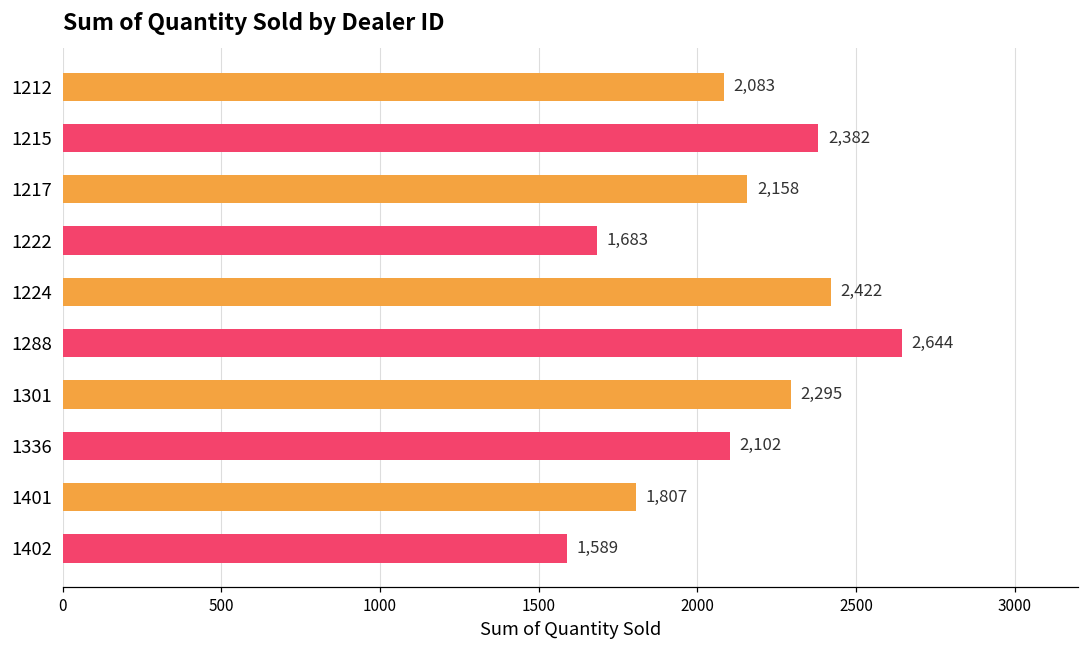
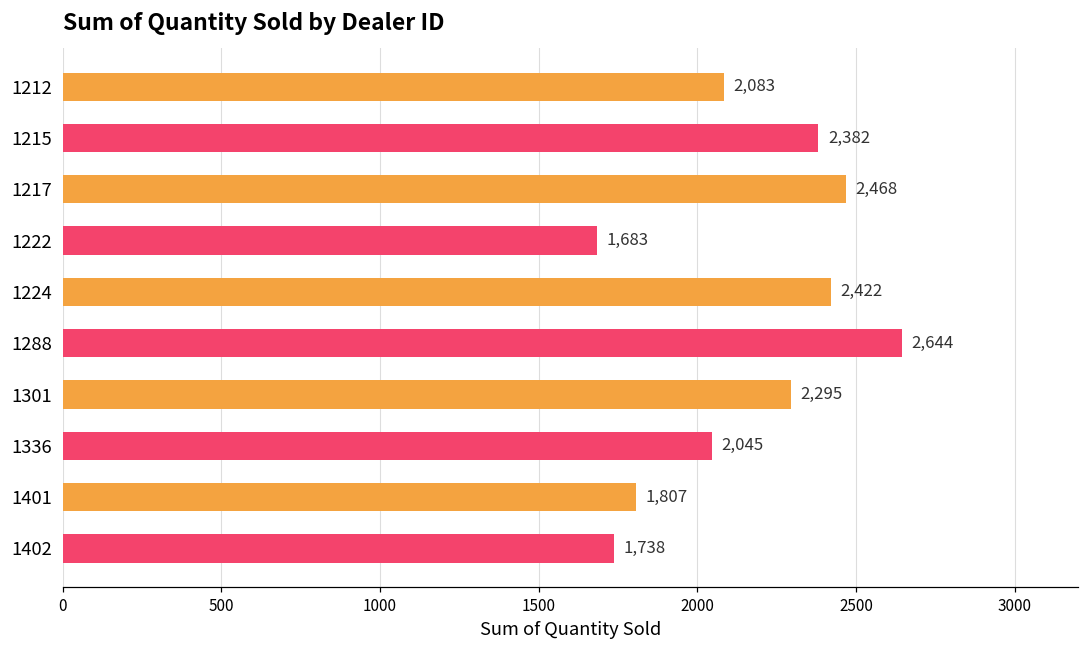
  {
    "1212": "2,083",
    "1215": "2,382",
-   "1217": "2,158",
+   "1217": "2,468",
    "1222": "1,683",
    "1224": "2,422",
    "1288": "2,644",
    "1301": "2,295",
-   "1336": "2,102",
+   "1336": "2,045",
    "1401": "1,807",
-   "1402": "1,589"
+   "1402": "1,738"
  }
